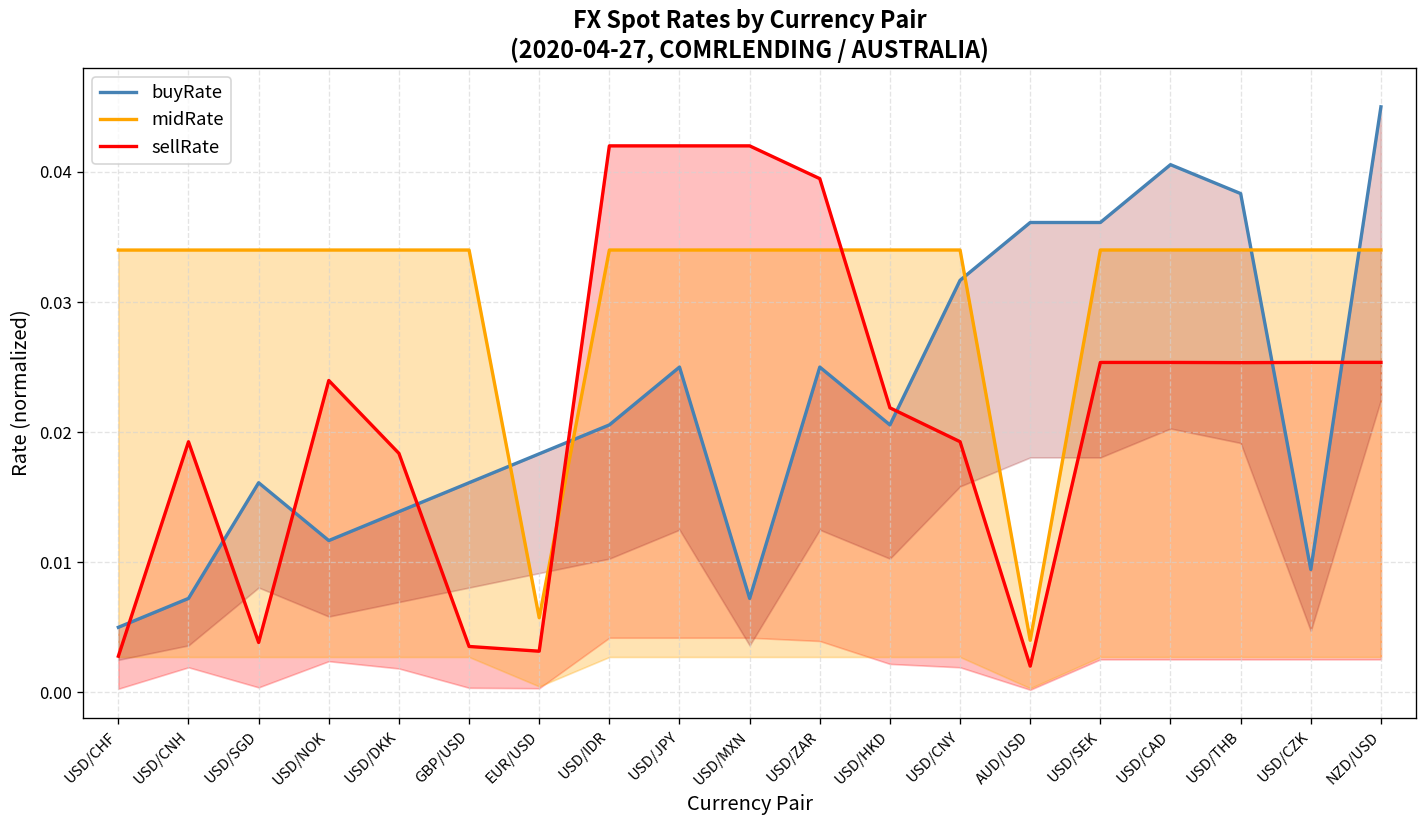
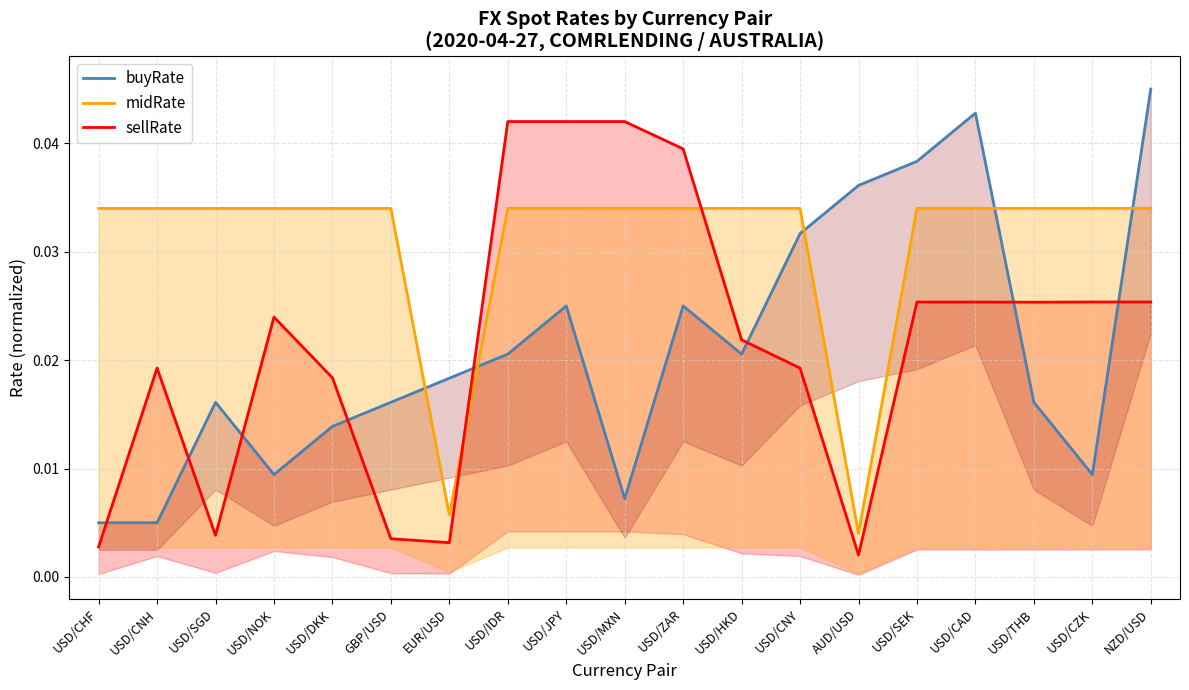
  {
    "buyRate": {
      "USD/CHF": 0.0050,
-     "USD/CNH": 0.0072,
+     "USD/CNH": 0.0050,
      "USD/SGD": 0.0161,
-     "USD/NOK": 0.0117,
+     "USD/NOK": 0.0094,
      "USD/DKK": 0.0139,
      "GBP/USD": 0.0161,
      "EUR/USD": 0.0183,
      "USD/IDR": 0.0206,
      "USD/JPY": 0.0250,
      "USD/MXN": 0.0072,
      "USD/ZAR": 0.0250,
      "USD/HKD": 0.0206,
      "USD/CNY": 0.0317,
      "AUD/USD": 0.0361,
-     "USD/SEK": 0.0361,
-     "USD/CAD": 0.0406,
-     "USD/THB": 0.0383,
+     "USD/SEK": 0.0383,
+     "USD/CAD": 0.0428,
+     "USD/THB": 0.0161,
      "USD/CZK": 0.0094,
      "NZD/USD": 0.0450
    },
    "midRate": {
      "USD/CHF": 0.0340,
      "USD/CNH": 0.0340,
      "USD/SGD": 0.0340,
      "USD/NOK": 0.0340,
      "USD/DKK": 0.0340,
      "GBP/USD": 0.0340,
      "EUR/USD": 0.0057,
      "USD/IDR": 0.0340,
      "USD/JPY": 0.0340,
      "USD/MXN": 0.0340,
      "USD/ZAR": 0.0340,
      "USD/HKD": 0.0340,
      "USD/CNY": 0.0340,
      "AUD/USD": 0.0040,
      "USD/SEK": 0.0340,
      "USD/CAD": 0.0340,
      "USD/THB": 0.0340,
      "USD/CZK": 0.0340,
      "NZD/USD": 0.0340
    },
    "sellRate": {
      "USD/CHF": 0.0028,
      "USD/CNH": 0.0193,
      "USD/SGD": 0.0038,
      "USD/NOK": 0.0240,
      "USD/DKK": 0.0184,
      "GBP/USD": 0.0035,
      "EUR/USD": 0.0032,
      "USD/IDR": 0.0420,
      "USD/JPY": 0.0420,
      "USD/MXN": 0.0420,
      "USD/ZAR": 0.0395,
      "USD/HKD": 0.0219,
      "USD/CNY": 0.0193,
      "AUD/USD": 0.0020,
      "USD/SEK": 0.0254,
      "USD/CAD": 0.0254,
      "USD/THB": 0.0253,
      "USD/CZK": 0.0254,
      "NZD/USD": 0.0254
    }
  }
